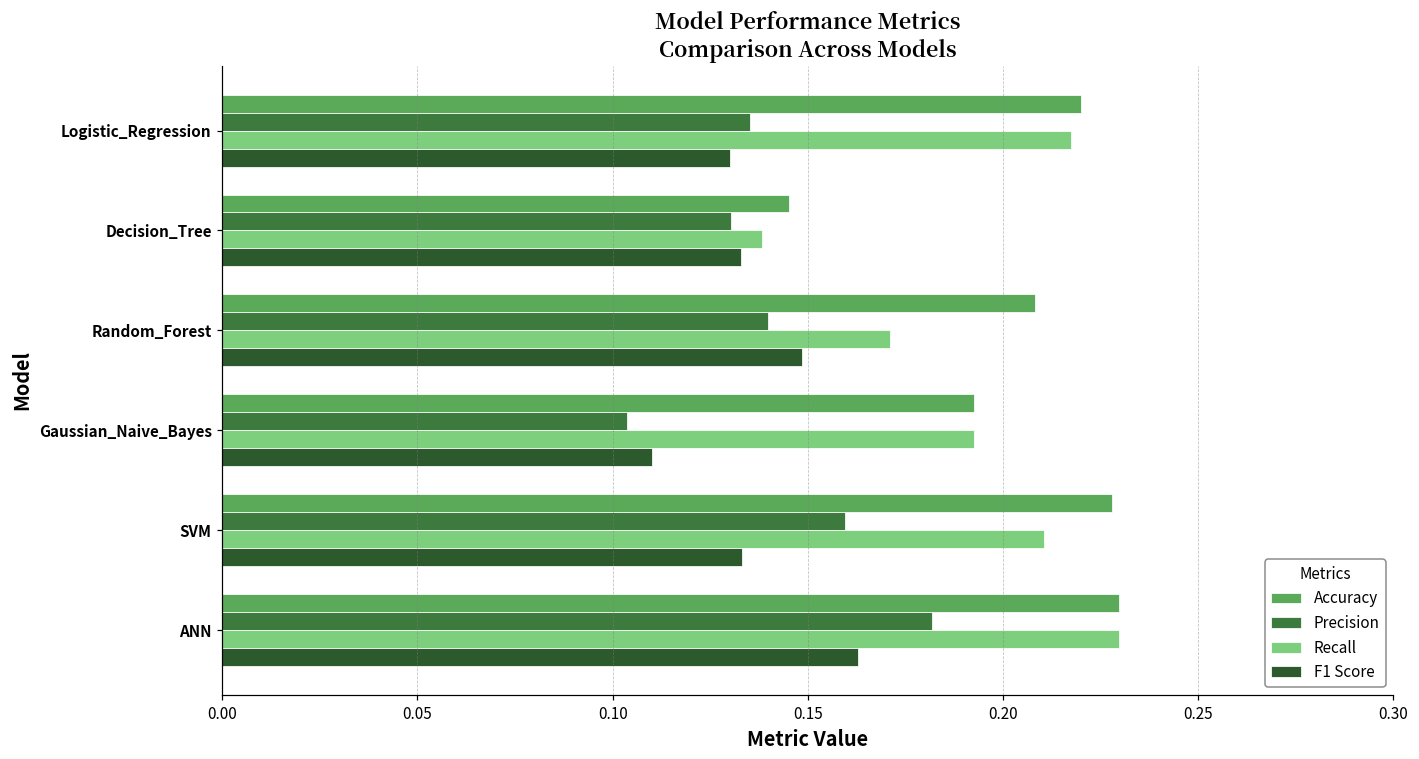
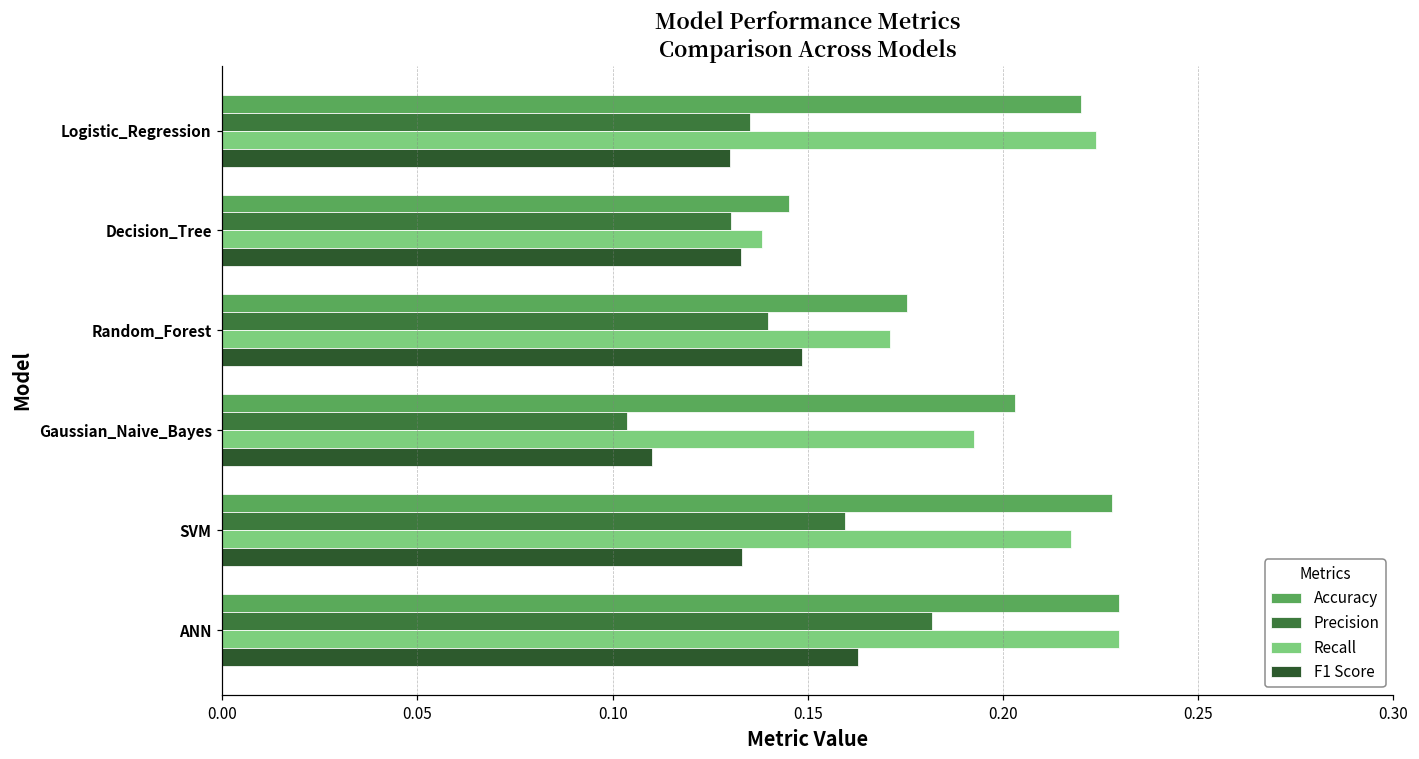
  {
    "Accuracy": {
      "Logistic_Regression": 0.220,
      "Decision_Tree": 0.145,
-     "Random_Forest": 0.208,
-     "Gaussian_Naive_Bayes": 0.193,
+     "Random_Forest": 0.175,
+     "Gaussian_Naive_Bayes": 0.203,
      "SVM": 0.228,
      "ANN": 0.230
    },
    "Recall": {
-     "Logistic_Regression": 0.218,
+     "Logistic_Regression": 0.224,
      "Decision_Tree": 0.138,
      "Random_Forest": 0.171,
      "Gaussian_Naive_Bayes": 0.193,
-     "SVM": 0.211,
+     "SVM": 0.218,
      "ANN": 0.230
    }
  }
